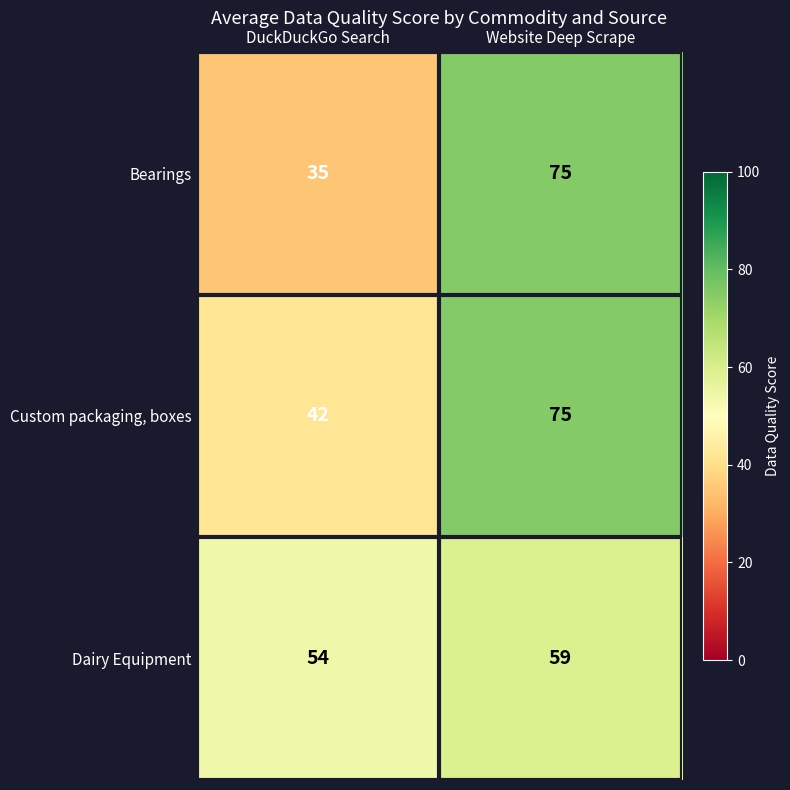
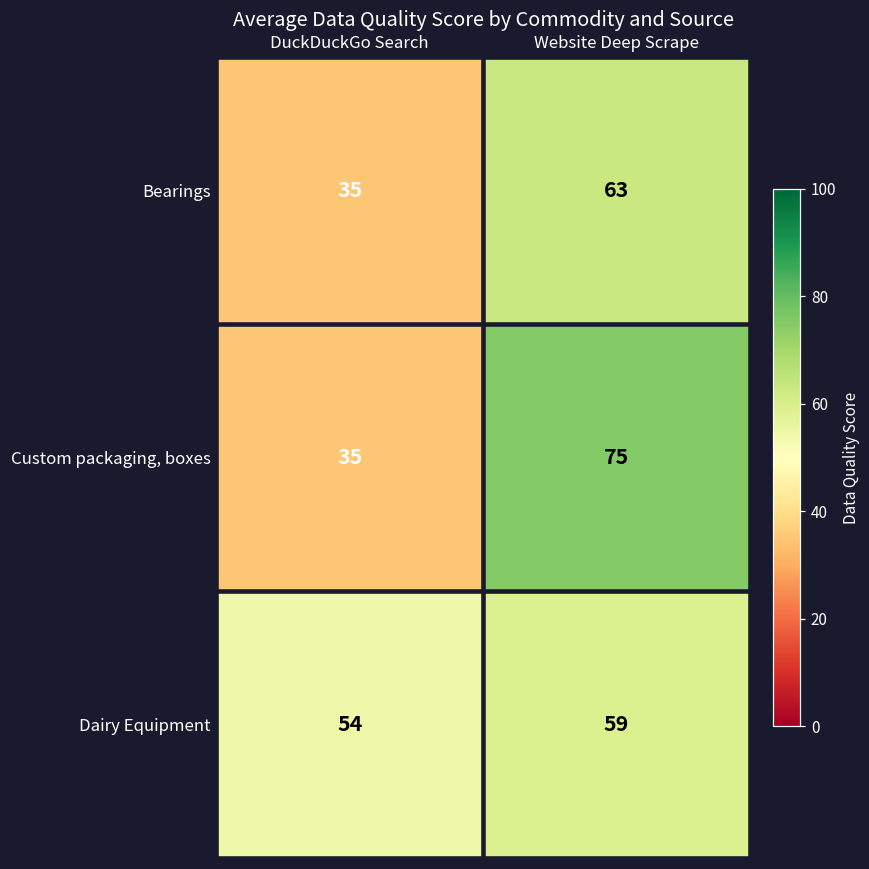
  {
    "Bearings": {
      "DuckDuckGo Search": 35,
-     "Website Deep Scrape": 75
+     "Website Deep Scrape": 63
    },
    "Custom packaging, boxes": {
-     "DuckDuckGo Search": 42,
+     "DuckDuckGo Search": 35,
      "Website Deep Scrape": 75
    },
    "Dairy Equipment": {
      "DuckDuckGo Search": 54,
      "Website Deep Scrape": 59
    }
  }
